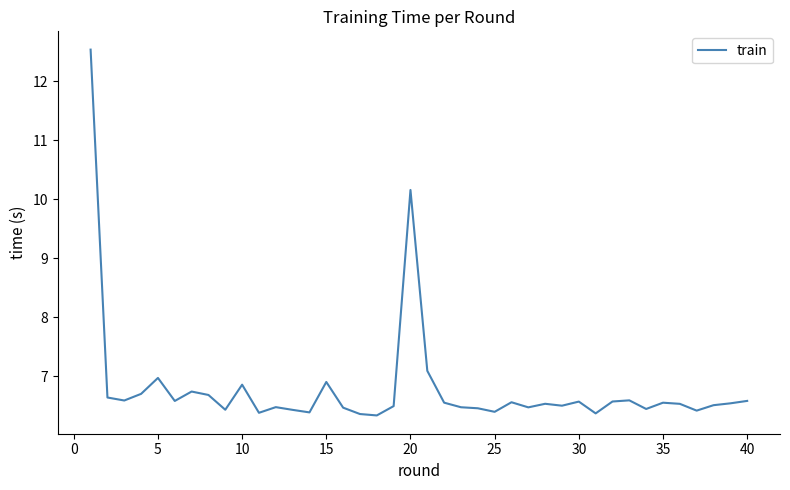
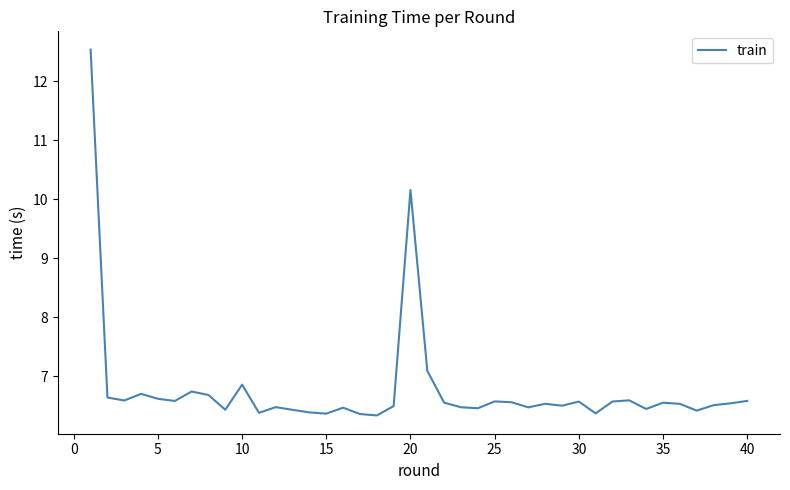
  {
-   "5": 7.0,
+   "5": 6.6,
    "10": 6.9,
-   "15": 6.9,
+   "15": 6.4,
    "20": 10.2,
-   "25": 6.4,
+   "25": 6.6,
    "30": 6.6,
    "35": 6.5,
    "40": 6.6
  }
